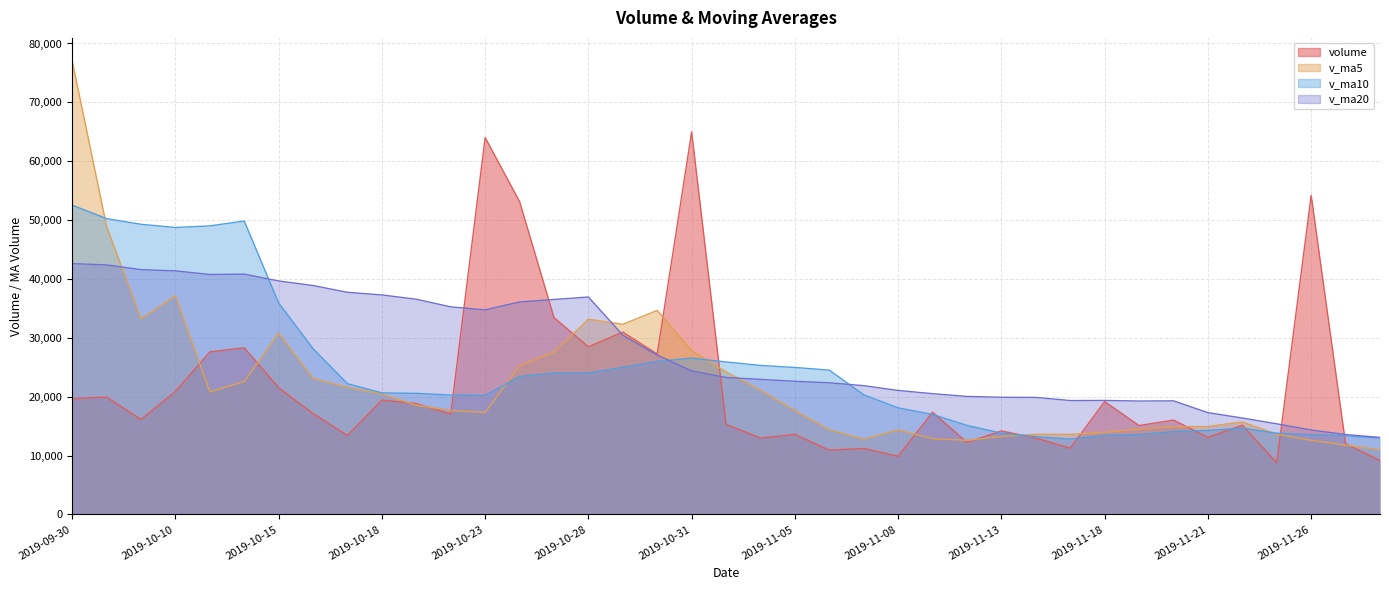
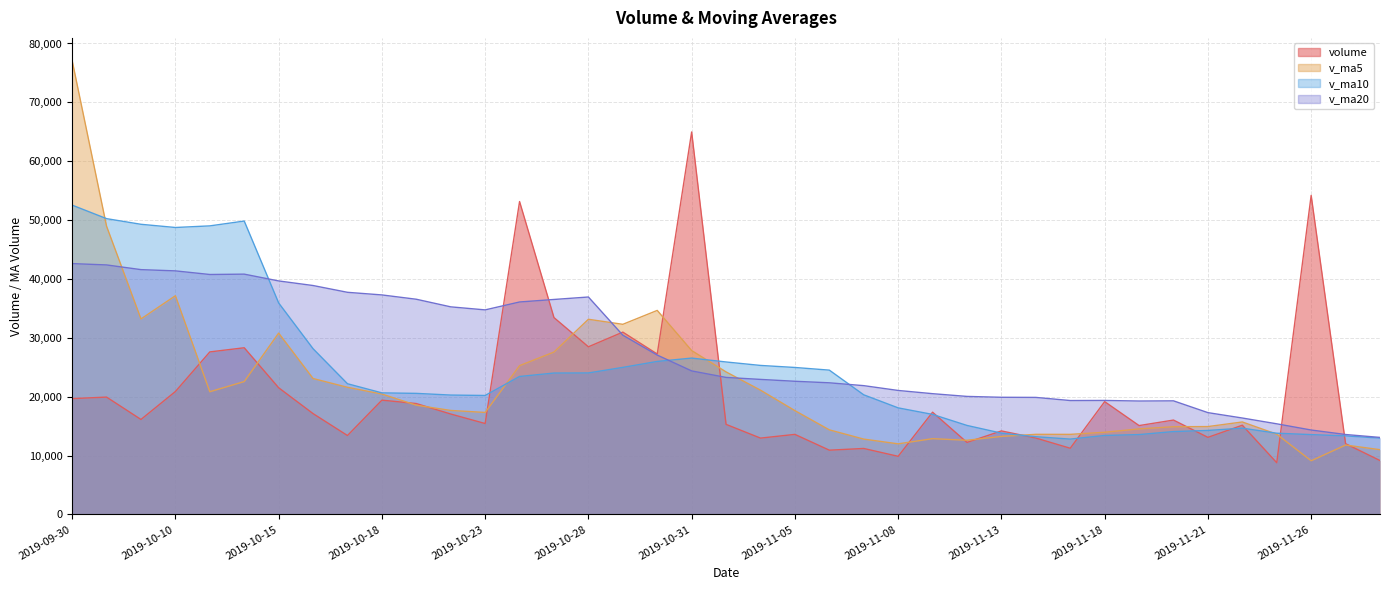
  {
    "volume": {
      "2019-09-30": "20,000",
      "2019-10-10": "21,000",
      "2019-10-15": "22,000",
      "2019-10-18": "19,000",
-     "2019-10-23": "64,000",
+     "2019-10-23": "15,000",
      "2019-10-28": "28,000",
      "2019-10-31": "65,000",
      "2019-11-05": "14,000",
      "2019-11-08": "10,000",
      "2019-11-21": "13,000",
      "2019-11-26": "54,000"
    },
    "v_ma5": {
      "2019-09-30": "77,000",
      "2019-10-10": "37,000",
      "2019-10-15": "31,000",
      "2019-10-23": "17,000",
      "2019-10-28": "33,000",
      "2019-10-31": "28,000",
      "2019-11-05": "18,000",
-     "2019-11-08": "14,000",
+     "2019-11-08": "12,000",
      "2019-11-13": "13,000",
      "2019-11-18": "14,000",
      "2019-11-21": "15,000",
-     "2019-11-26": "13,000"
+     "2019-11-26": "9,000"
    }
  }
